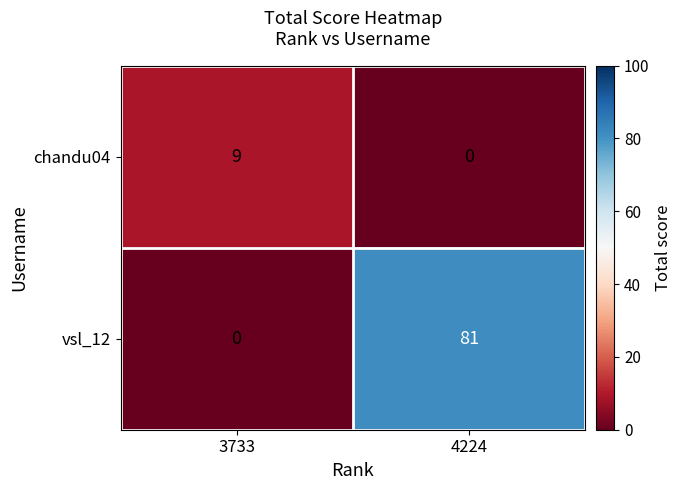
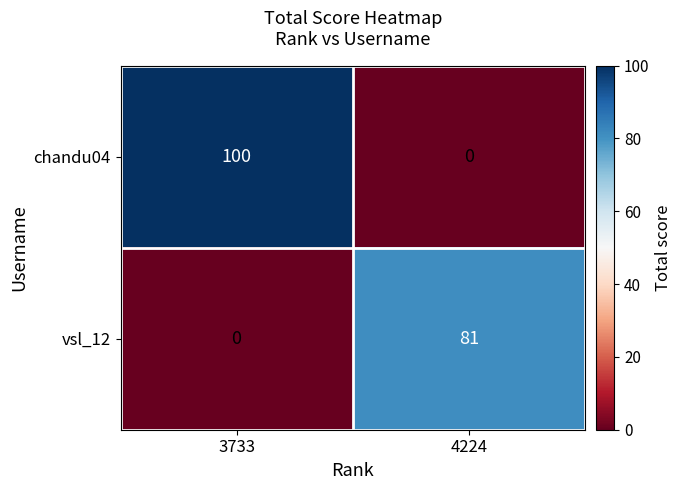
  {
    "chandu04": {
-     "3733": 9,
+     "3733": 100,
      "4224": 0
    },
    "vsl_12": {
      "3733": 0,
      "4224": 81
    }
  }
